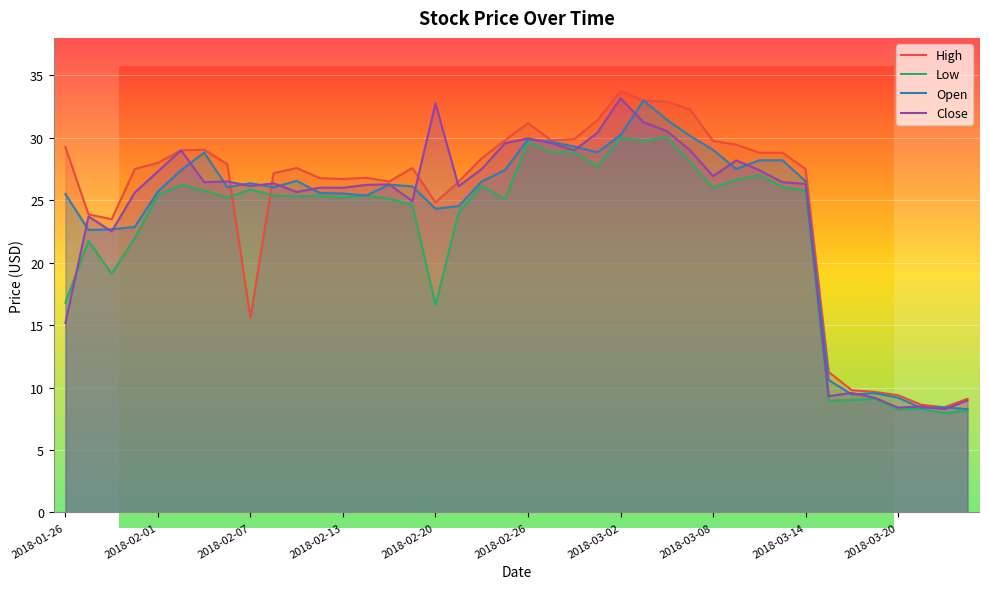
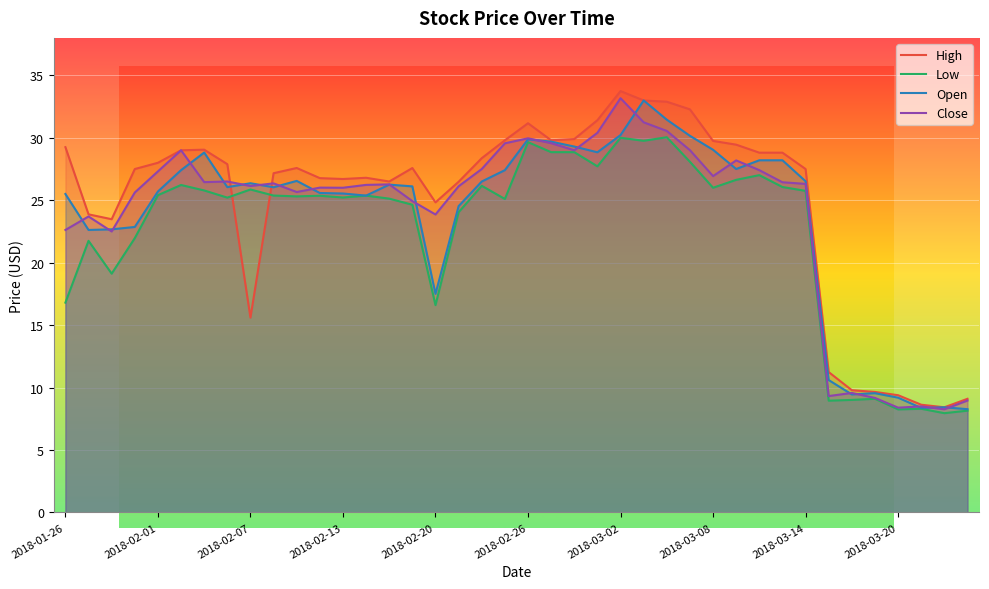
  {
    "Stock Price Over Time": {
      "High": {
        "2018-01-26": 29.3,
        "2018-02-01": 28.0,
        "2018-02-07": 15.6,
        "2018-02-13": 26.7,
        "2018-02-20": 24.8,
        "2018-02-26": 31.2,
        "2018-03-02": 33.7,
        "2018-03-08": 29.8,
        "2018-03-14": 27.5
      },
      "Low": {
        "2018-01-26": 16.8,
        "2018-02-01": 25.4,
        "2018-02-07": 25.9,
        "2018-02-13": 25.2,
        "2018-02-20": 16.6,
        "2018-02-26": 29.6,
        "2018-03-02": 30.0,
        "2018-03-08": 26.0,
        "2018-03-14": 25.8
      },
      "Open": {
        "2018-01-26": 25.5,
        "2018-02-01": 25.7,
        "2018-02-07": 26.4,
        "2018-02-13": 25.5,
-       "2018-02-20": 24.3,
+       "2018-02-20": 17.5,
        "2018-03-02": 30.2,
        "2018-03-08": 29.0,
        "2018-03-14": 26.5
      },
      "Close": {
-       "2018-01-26": 15.2,
+       "2018-01-26": 22.6,
        "2018-02-01": 27.3,
        "2018-02-07": 26.1,
        "2018-02-13": 26.0,
-       "2018-02-20": 32.8,
+       "2018-02-20": 23.9,
        "2018-03-02": 33.2,
        "2018-03-08": 26.9,
        "2018-03-14": 26.3
      }
    }
  }
